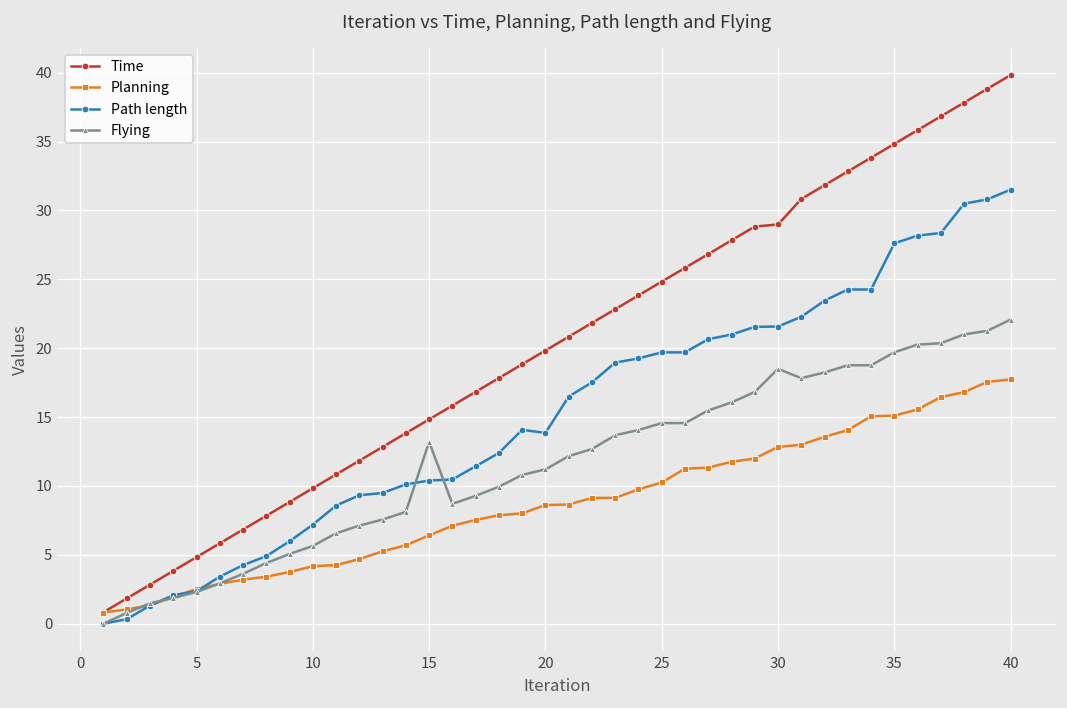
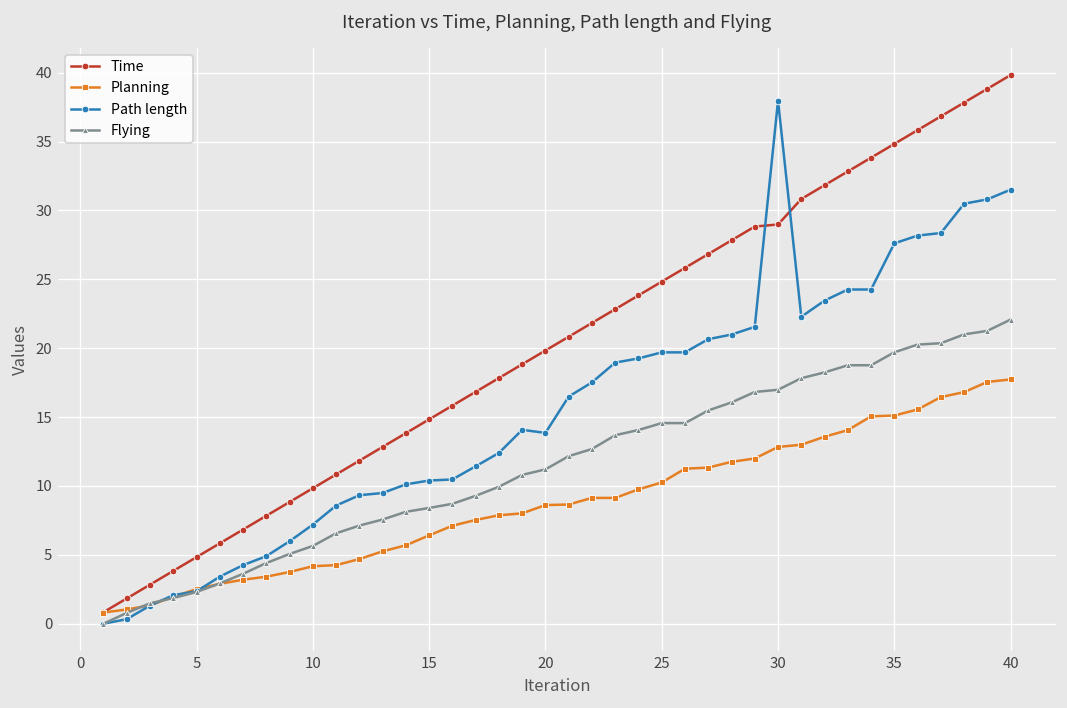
  {
    "Time": {
      "5": 4.8,
      "10": 9.8,
      "15": 14.8,
      "20": 19.8,
      "25": 24.8,
      "30": 29.0,
      "35": 34.8,
      "40": 39.8
    },
    "Planning": {
      "10": 4.2,
      "15": 6.4,
      "20": 8.6,
      "25": 10.3,
      "30": 12.8,
      "35": 15.1,
      "40": 17.7
    },
    "Path length": {
      "10": 7.2,
      "15": 10.4,
      "20": 13.8,
      "25": 19.7,
-     "30": 21.6,
+     "30": 38.0,
      "35": 27.6,
      "40": 31.5
    },
    "Flying": {
      "10": 5.6,
-     "15": 13.2,
+     "15": 8.4,
      "20": 11.2,
      "25": 14.6,
-     "30": 18.5,
+     "30": 17.0,
      "35": 19.7,
      "40": 22.1
    }
  }
